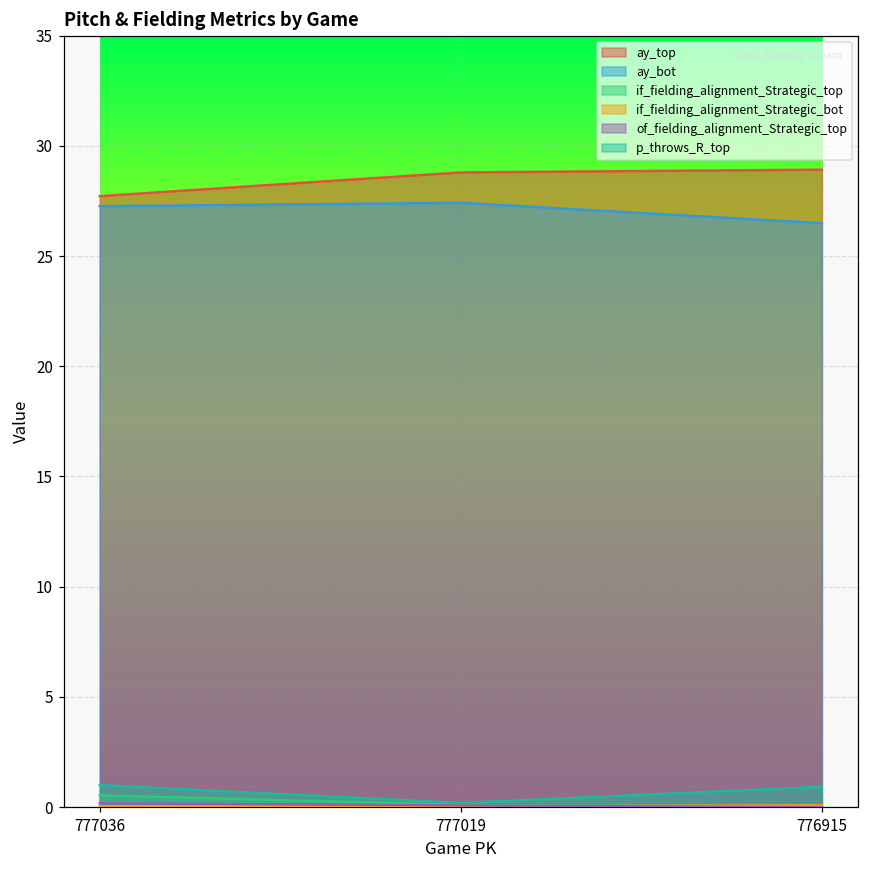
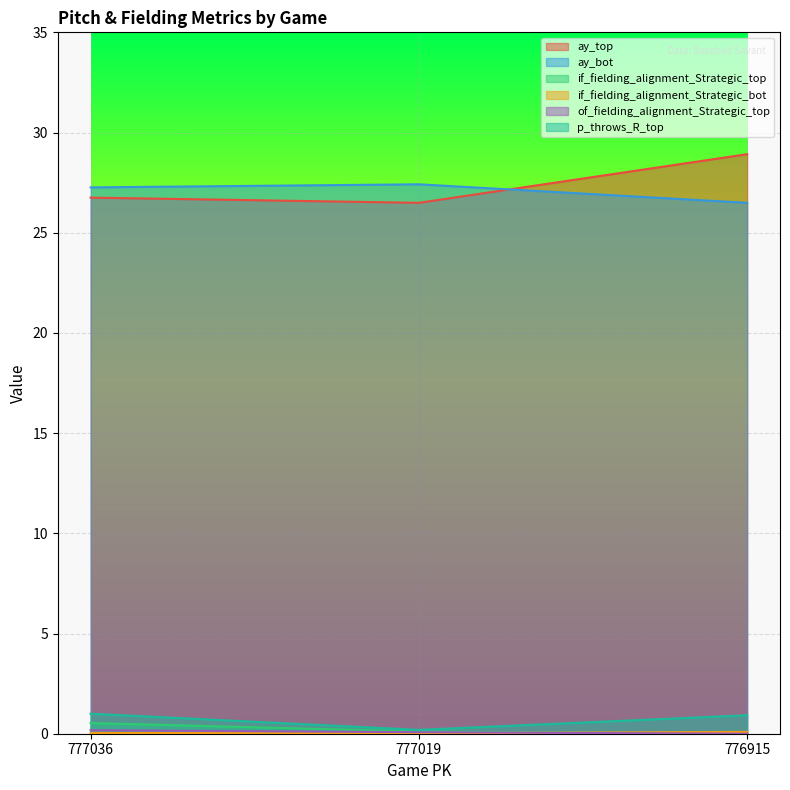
  {
    "ay_top": {
-     "777036": 27.7,
-     "777019": 28.8,
+     "777036": 26.8,
+     "777019": 26.5,
      "776915": 28.9
    },
    "if_fielding_alignment_Strategic_bot": {
      "777036": 0.0
    },
    "of_fielding_alignment_Strategic_top": {
      "777036": 0.2
    }
  }
